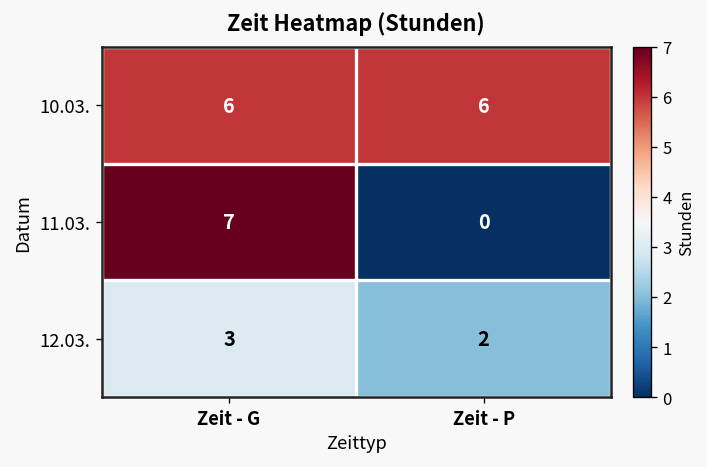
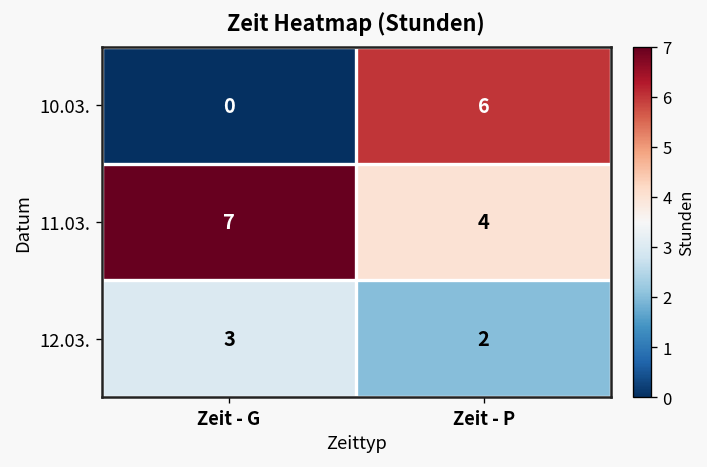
  {
    "10.03.": {
-     "Zeit - G": 6,
+     "Zeit - G": 0,
      "Zeit - P": 6
    },
    "11.03.": {
      "Zeit - G": 7,
-     "Zeit - P": 0
+     "Zeit - P": 4
    },
    "12.03.": {
      "Zeit - G": 3,
      "Zeit - P": 2
    }
  }
